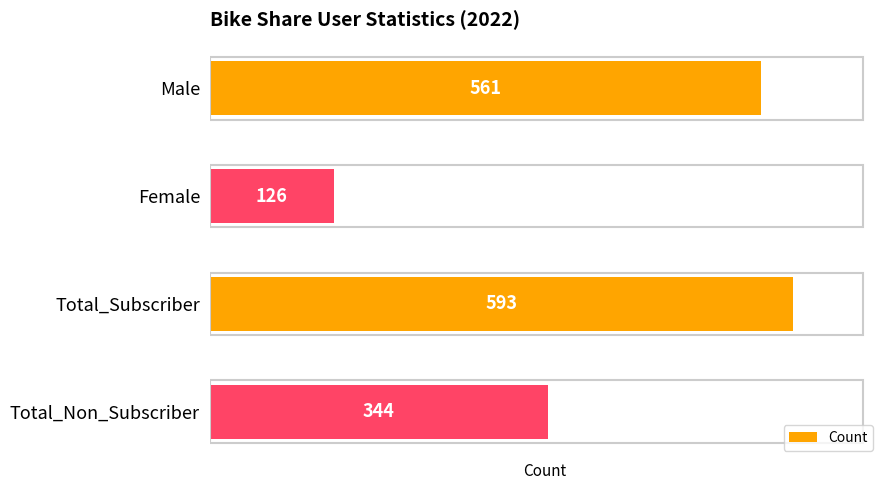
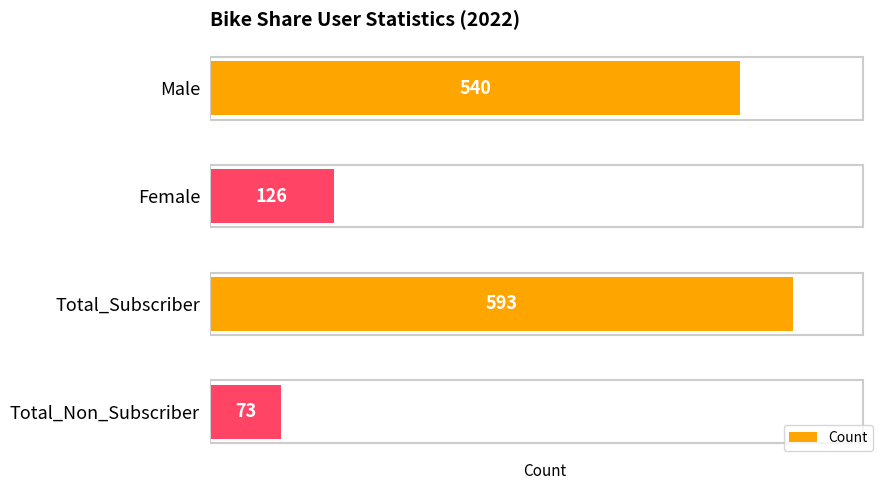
  {
-   "Male": 561,
+   "Male": 540,
    "Female": 126,
    "Total_Subscriber": 593,
-   "Total_Non_Subscriber": 344
+   "Total_Non_Subscriber": 73
  }
